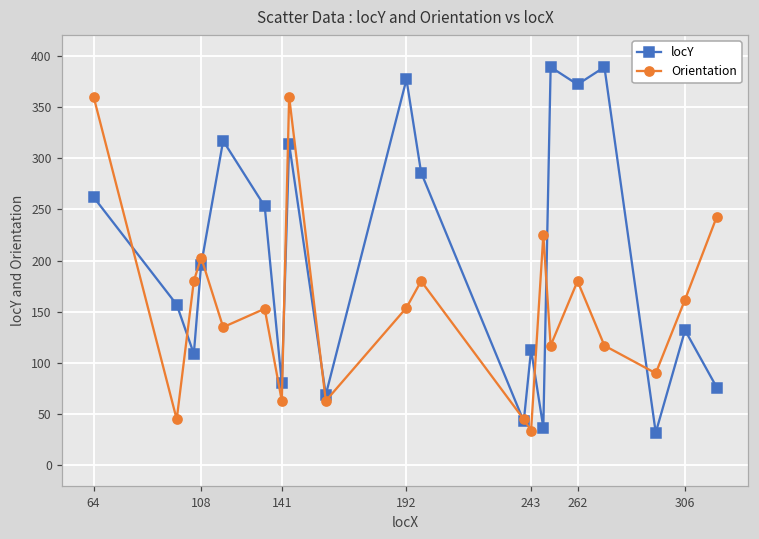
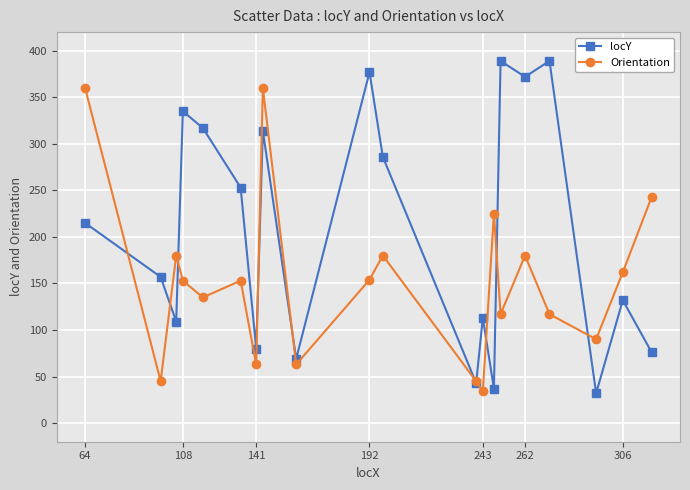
  {
    "locY": {
-     "64": 260,
-     "108": 200,
+     "64": 220,
+     "108": 340,
      "141": 80,
      "192": 380,
      "243": 110,
      "262": 370,
      "306": 130
    },
    "Orientation": {
      "64": 360,
-     "108": 200,
+     "108": 150,
      "141": 60,
      "192": 150,
      "243": 30,
      "262": 180,
      "306": 160
    }
  }
